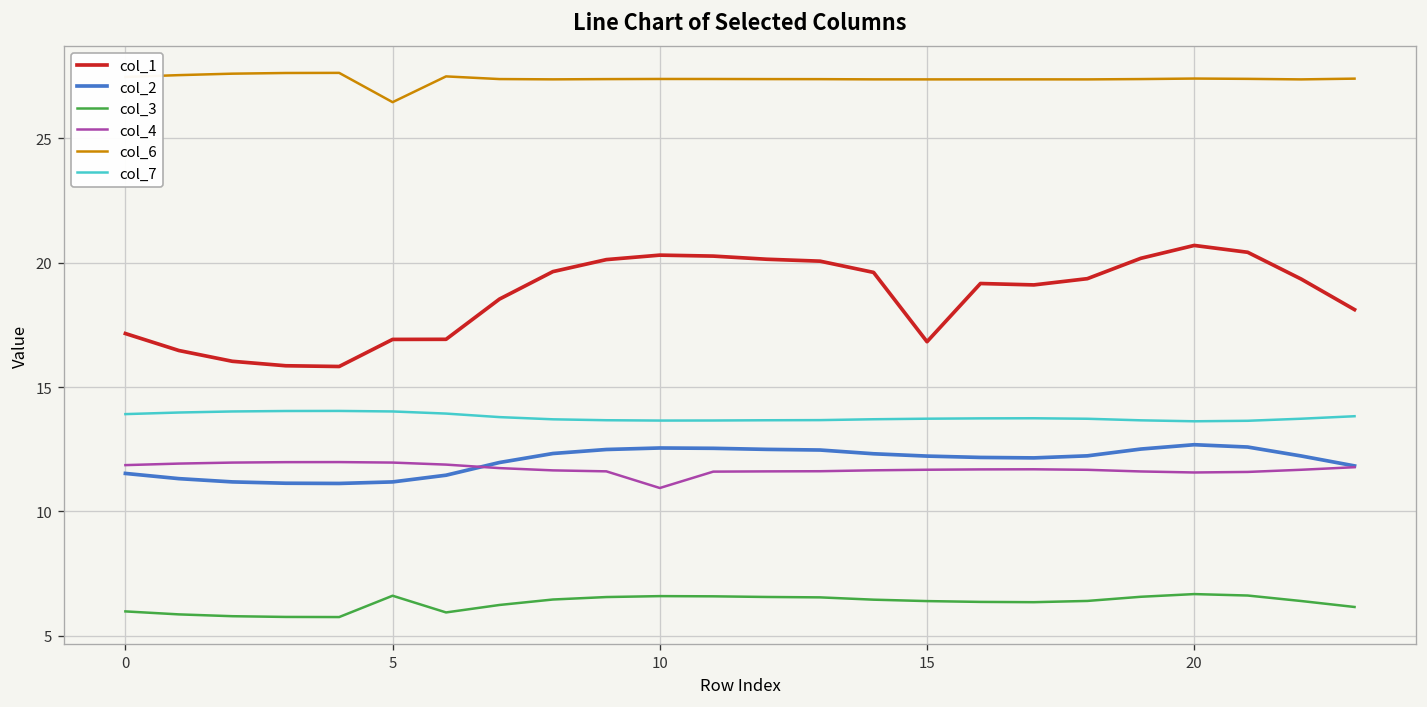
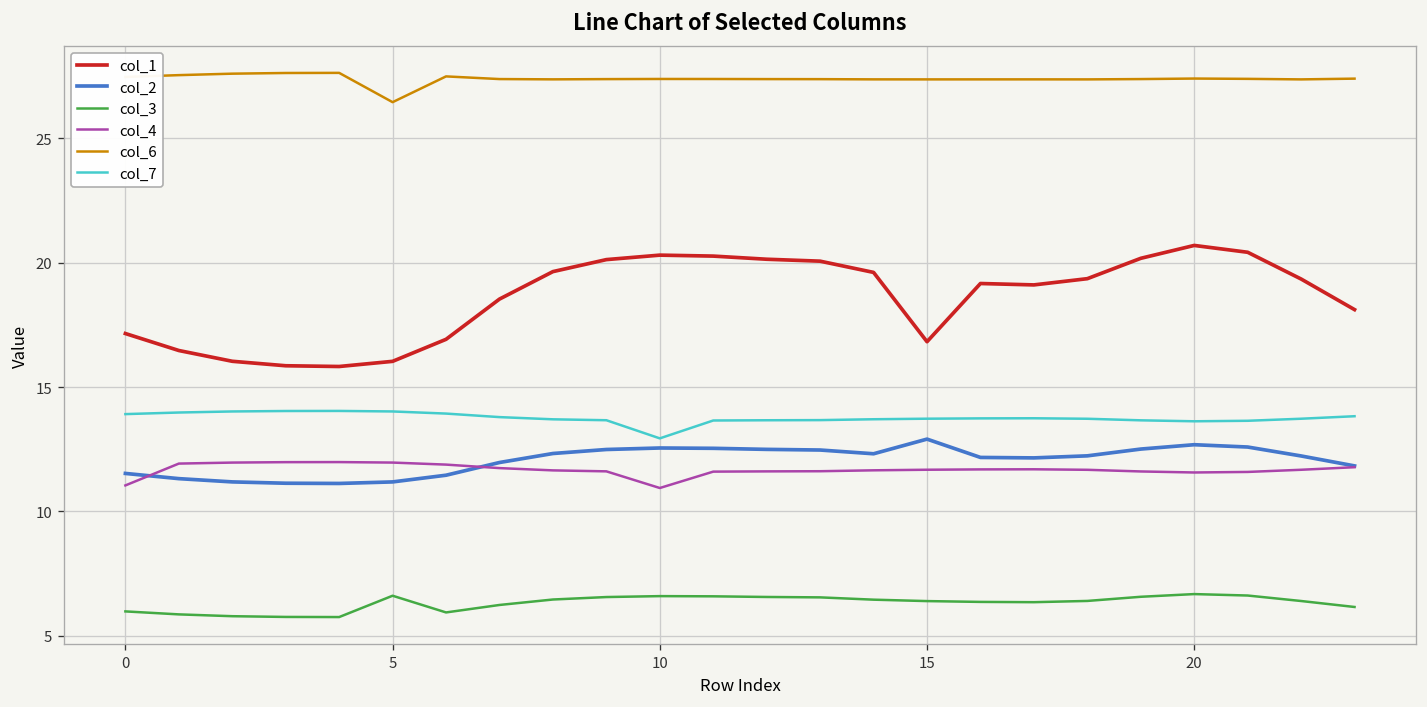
  {
    "col_1": {
      "0": 17.2,
-     "5": 16.9,
+     "5": 16.0,
      "10": 20.3,
      "15": 16.8,
      "20": 20.7
    },
    "col_2": {
      "0": 11.5,
      "5": 11.2,
      "10": 12.6,
-     "15": 12.2,
+     "15": 12.9,
      "20": 12.7
    },
    "col_3": {
      "0": 6.0,
      "5": 6.6,
      "10": 6.6,
      "15": 6.4,
      "20": 6.7
    },
    "col_4": {
-     "0": 11.9,
+     "0": 11.0,
      "5": 12.0,
      "10": 10.9,
      "15": 11.7,
      "20": 11.6
    },
    "col_6": {
      "5": 26.5,
      "10": 27.4,
      "15": 27.4,
      "20": 27.4
    },
    "col_7": {
      "0": 13.9,
      "5": 14.0,
-     "10": 13.7,
+     "10": 12.9,
      "15": 13.7,
      "20": 13.6
    }
  }
